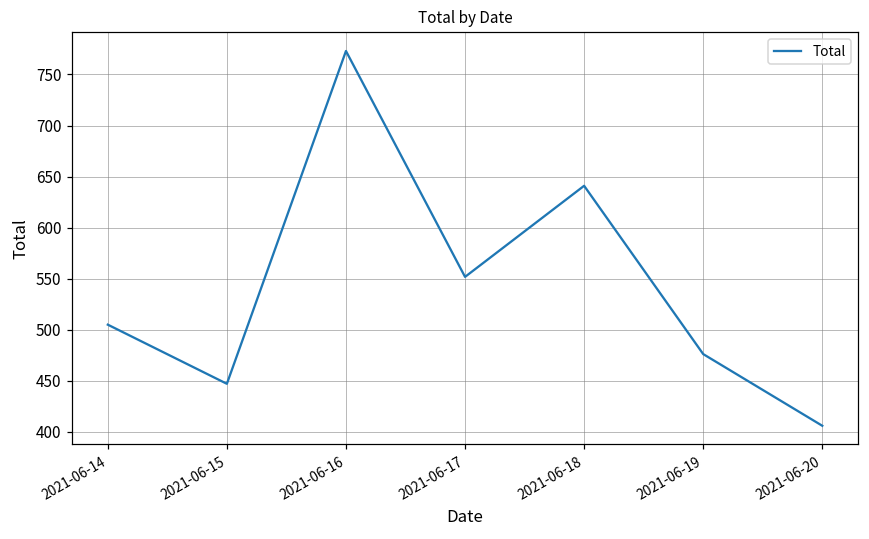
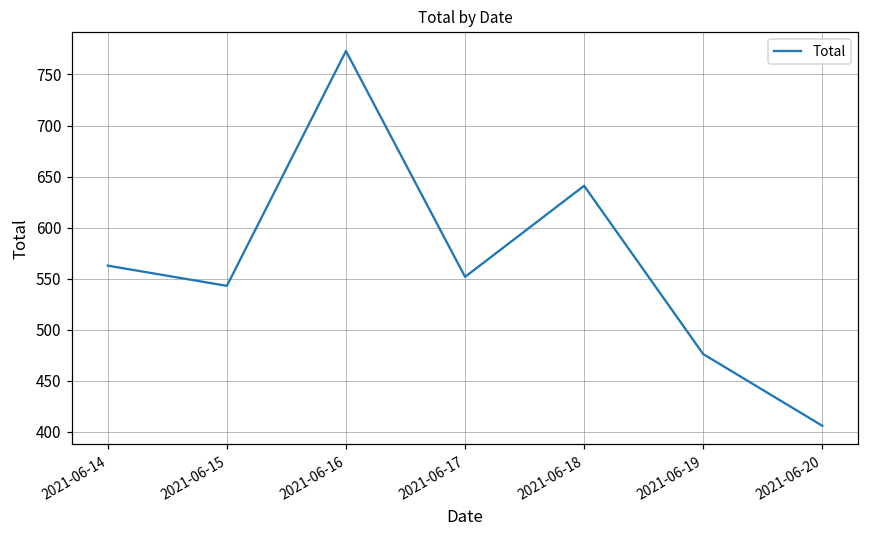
  {
-   "2021-06-14": 510,
-   "2021-06-15": 450,
+   "2021-06-14": 560,
+   "2021-06-15": 540,
    "2021-06-16": 770,
    "2021-06-17": 550,
    "2021-06-18": 640,
    "2021-06-19": 480,
    "2021-06-20": 410
  }
